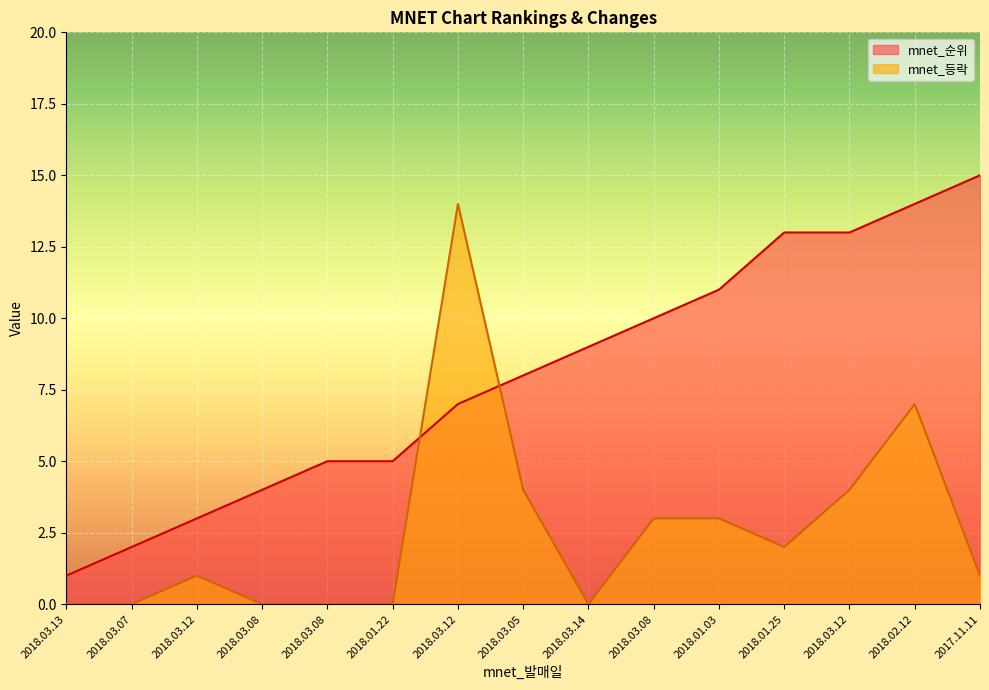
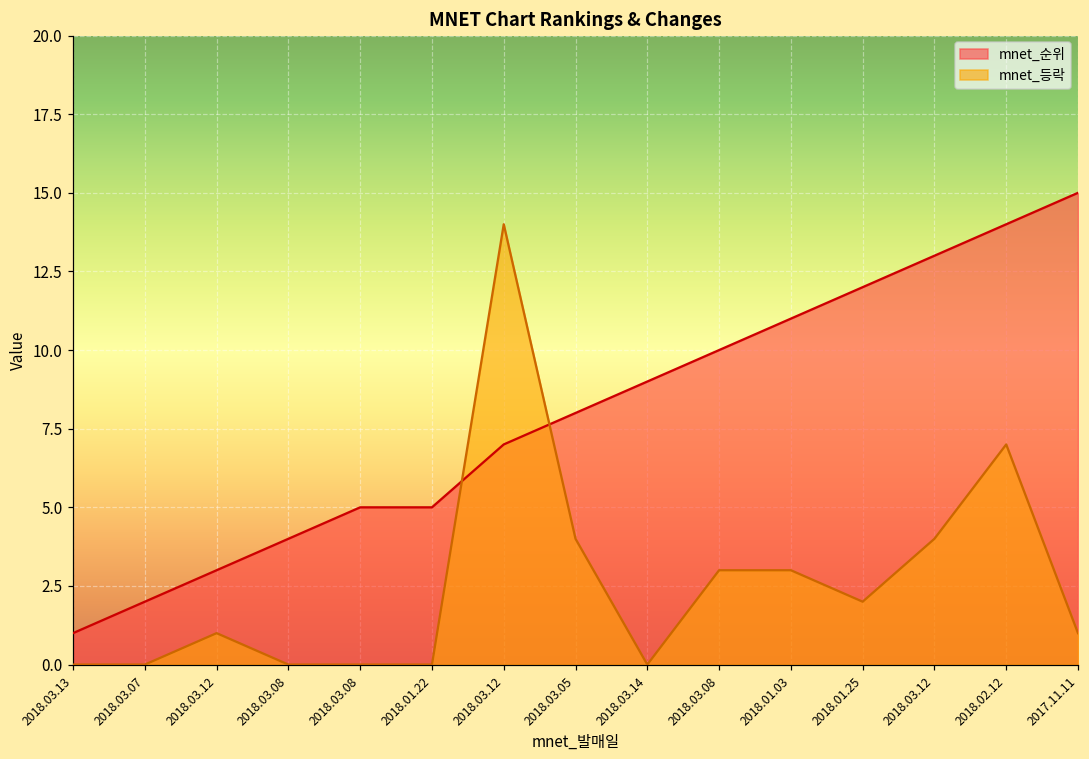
  {
    "mnet_순위": {
      "2018.03.13": 1,
      "2018.03.07": 2,
      "2018.01.22": 5,
      "2018.03.05": 8,
      "2018.03.14": 9,
      "2018.01.03": 11,
-     "2018.01.25": 13,
+     "2018.01.25": 12,
      "2018.02.12": 14,
      "2017.11.11": 15
    },
    "mnet_등락": {
      "2018.03.13": 0,
      "2018.03.07": 0,
      "2018.01.22": 0,
      "2018.03.05": 4,
      "2018.03.14": 0,
      "2018.01.03": 3,
      "2018.01.25": 2,
      "2018.02.12": 7,
      "2017.11.11": 1
    }
  }
